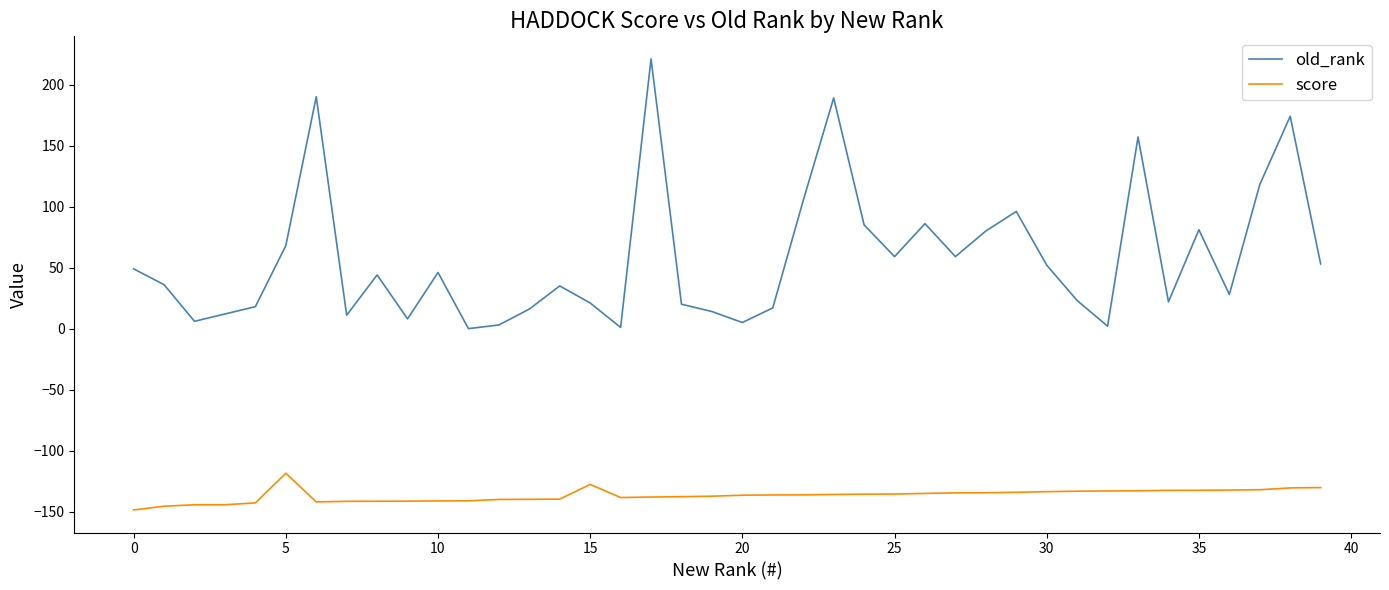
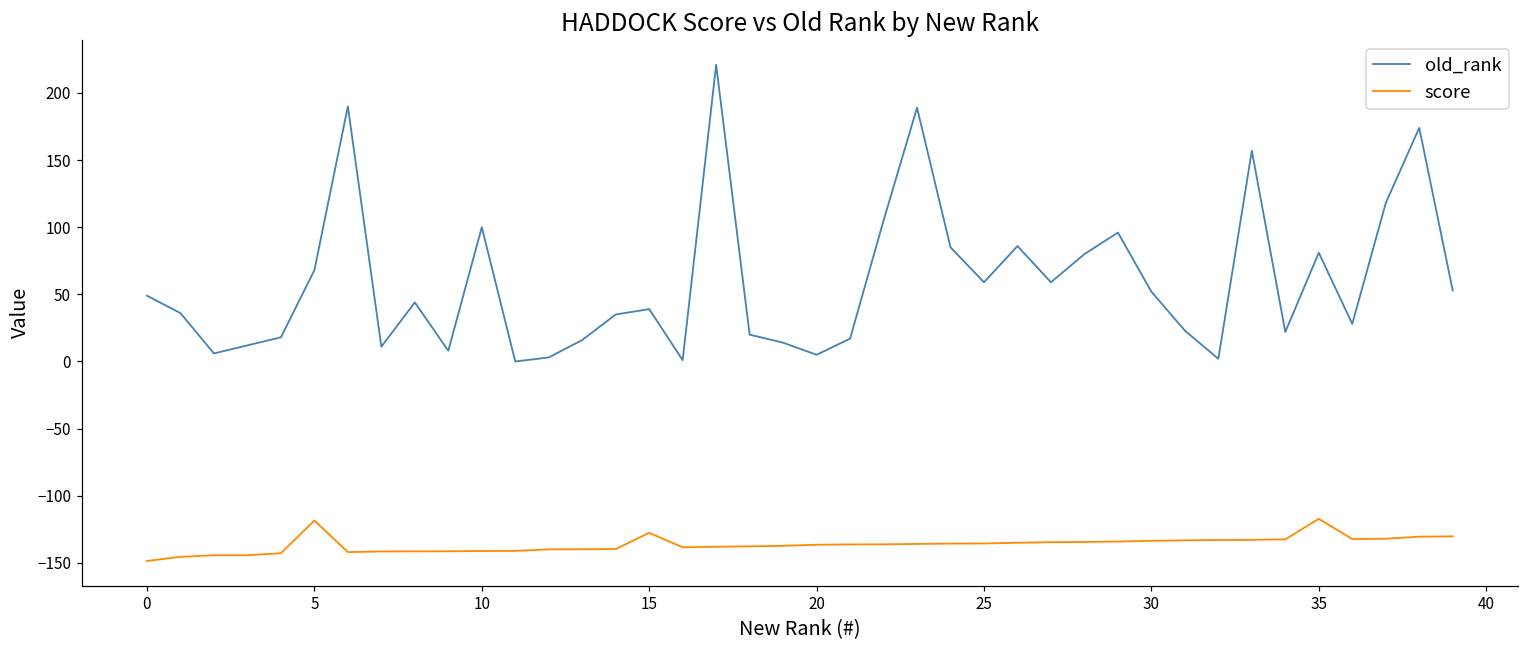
  {
    "old_rank": {
      "0": 49,
      "5": 68,
-     "10": 46,
-     "15": 21,
+     "10": 100,
+     "15": 39,
      "20": 5,
      "25": 59,
      "30": 52,
      "35": 81
    },
    "score": {
      "0": -149,
      "5": -118,
      "10": -141,
      "15": -128,
      "20": -136,
      "25": -136,
      "30": -134,
-     "35": -132
+     "35": -117
    }
  }
